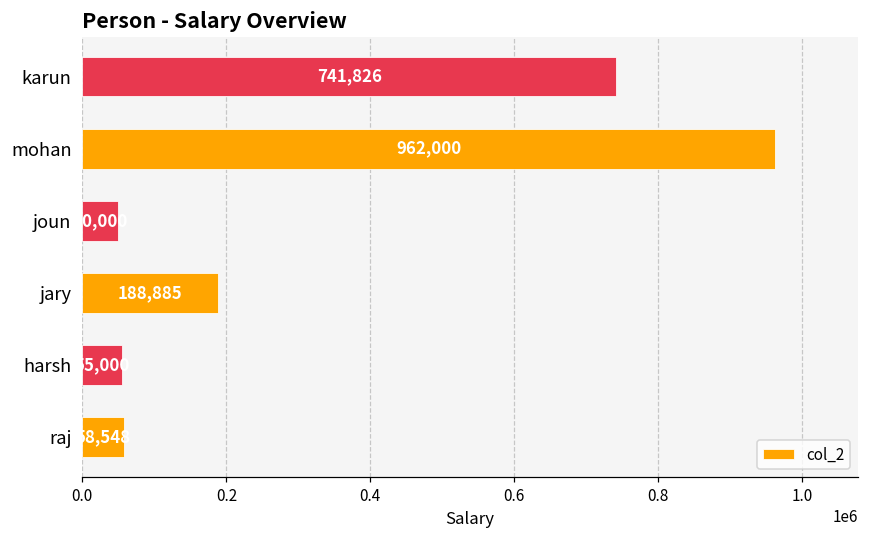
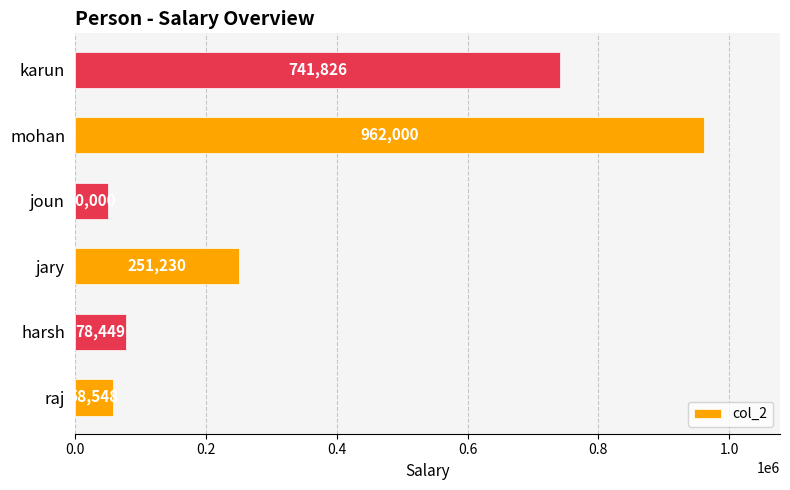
  {
    "karun": "741,826",
    "mohan": "962,000",
    "joun": "50,000",
-   "jary": "188,885",
-   "harsh": "55,000",
+   "jary": "251,230",
+   "harsh": "78,449",
    "raj": "58,548"
  }
